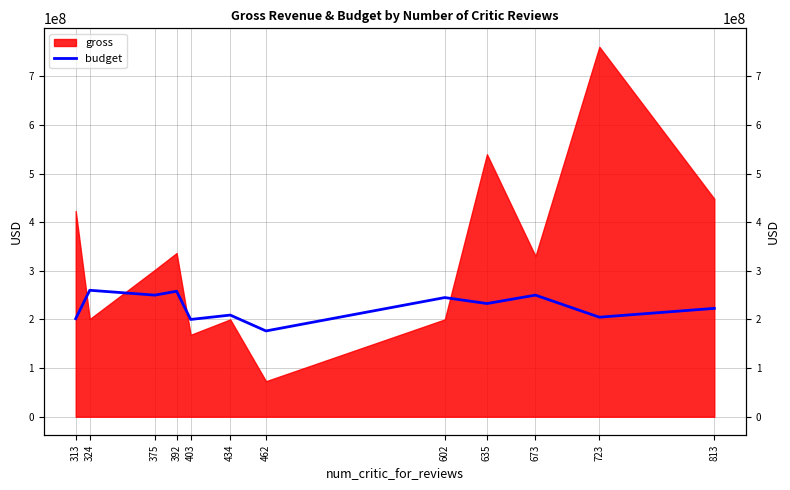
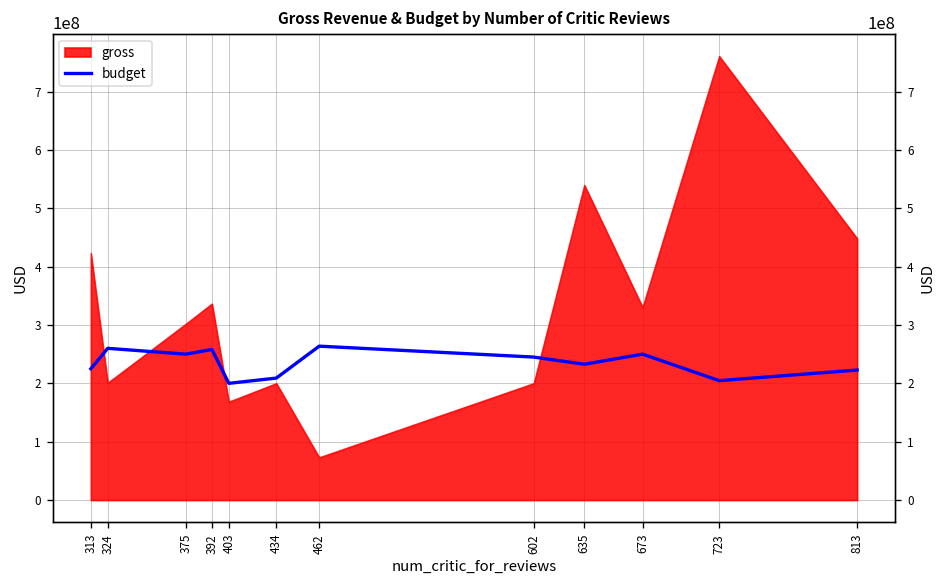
  {
    "budget": {
-     "313": 200000000,
+     "313": 230000000,
      "324": 260000000,
      "375": 250000000,
      "392": 260000000,
      "403": 200000000,
      "434": 210000000,
-     "462": 180000000,
+     "462": 260000000,
      "602": 250000000,
      "635": 230000000,
      "673": 250000000,
      "723": 200000000,
      "813": 220000000
    },
    "gross": {
      "313": 420000000,
      "324": 200000000,
      "375": 300000000,
      "392": 340000000,
      "403": 170000000,
      "434": 200000000,
      "462": 70000000,
      "602": 200000000,
      "635": 540000000,
      "673": 330000000,
      "723": 760000000,
      "813": 450000000
    }
  }
